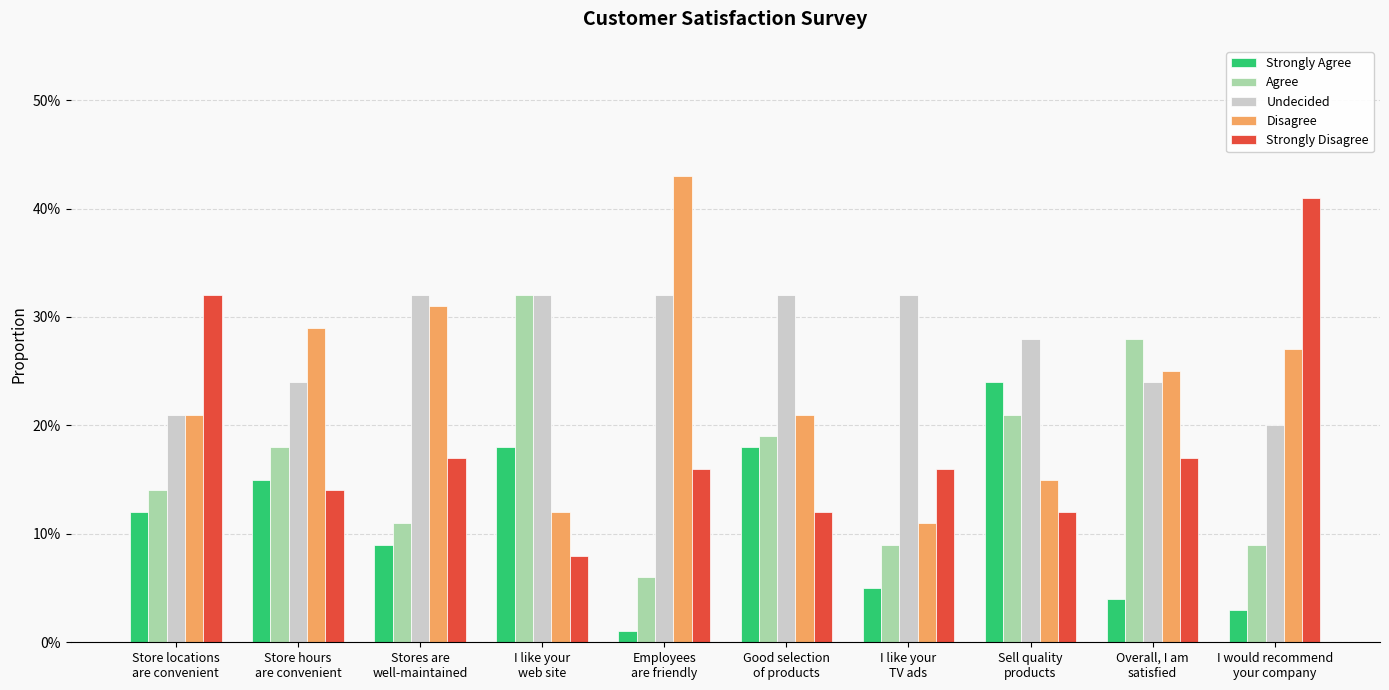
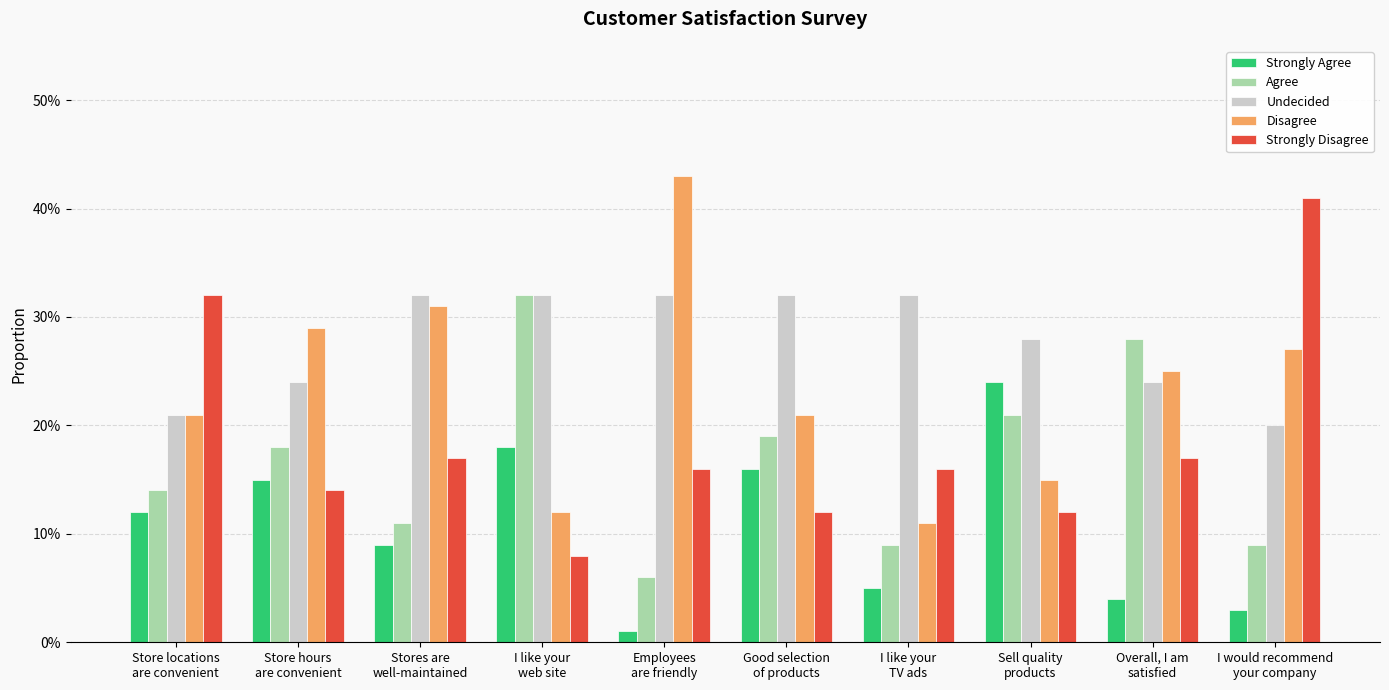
  {
    "Strongly Agree": {
      "Store locations are convenient": "12.0%",
      "Store hours are convenient": "15.0%",
      "Stores are well-maintained": "9.0%",
      "I like your web site": "18.0%",
      "Employees are friendly": "1.0%",
-     "Good selection of products": "18.0%",
+     "Good selection of products": "16.0%",
      "I like your TV ads": "5.0%",
      "Sell quality products": "24.0%",
      "Overall, I am satisfied": "4.0%",
      "I would recommend your company": "3.0%"
    },
    "Disagree": {
      "Store locations are convenient": "21.0%",
      "Store hours are convenient": "29.0%",
      "Stores are well-maintained": "31.0%",
      "I like your web site": "12.0%",
      "Employees are friendly": "43.0%",
      "Good selection of products": "21.0%",
      "I like your TV ads": "11.0%",
      "Sell quality products": "15.0%",
      "Overall, I am satisfied": "25.0%",
      "I would recommend your company": "27.0%"
    },
    "Strongly Disagree": {
      "Store locations are convenient": "32.0%",
      "Store hours are convenient": "14.0%",
      "Stores are well-maintained": "17.0%",
      "I like your web site": "8.0%",
      "Employees are friendly": "16.0%",
      "Good selection of products": "12.0%",
      "I like your TV ads": "16.0%",
      "Sell quality products": "12.0%",
      "Overall, I am satisfied": "17.0%",
      "I would recommend your company": "41.0%"
    }
  }
